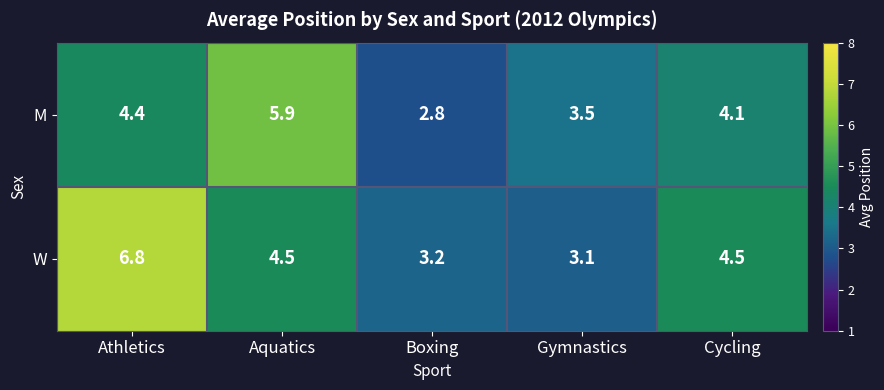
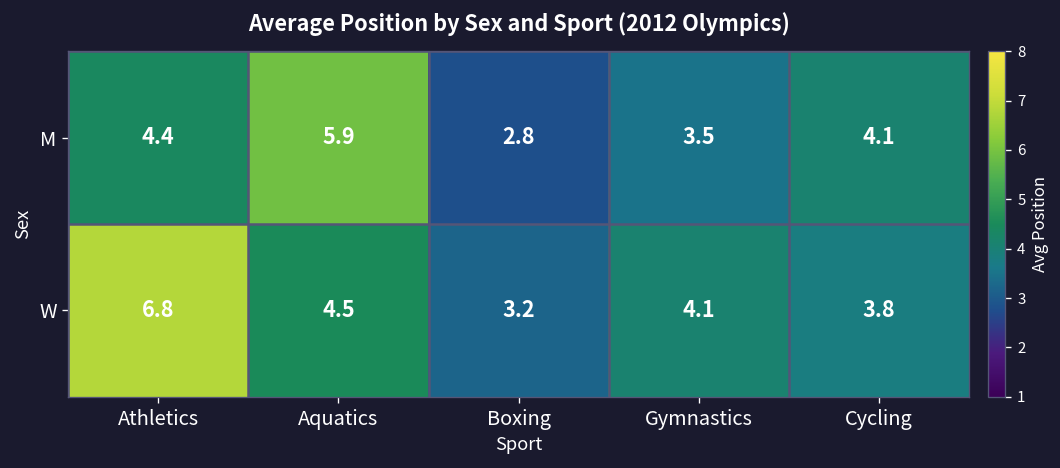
  {
    "M": {
      "Athletics": 4.4,
      "Aquatics": 5.9,
      "Boxing": 2.8,
      "Gymnastics": 3.5,
      "Cycling": 4.1
    },
    "W": {
      "Athletics": 6.8,
      "Aquatics": 4.5,
      "Boxing": 3.2,
-     "Gymnastics": 3.1,
-     "Cycling": 4.5
+     "Gymnastics": 4.1,
+     "Cycling": 3.8
    }
  }
